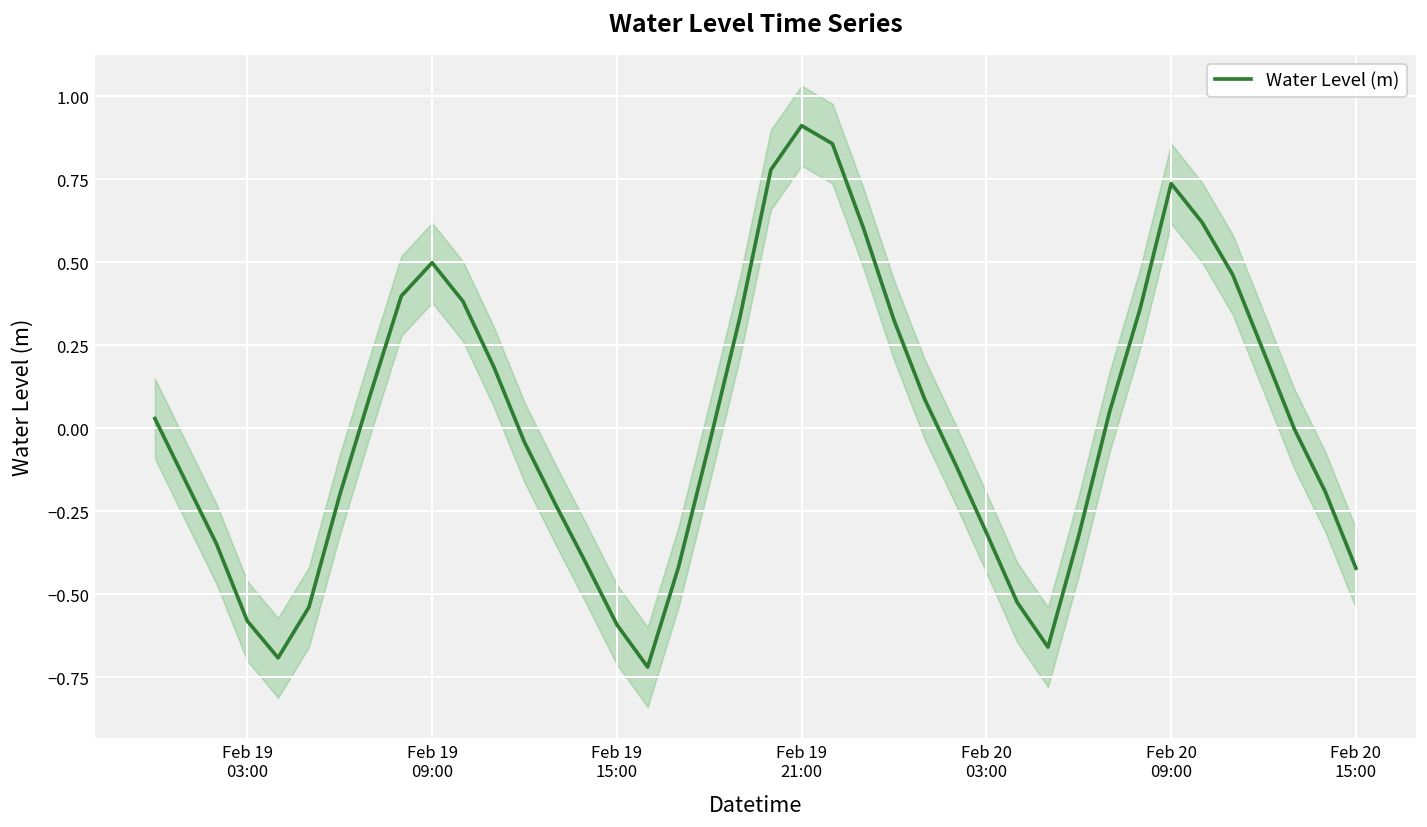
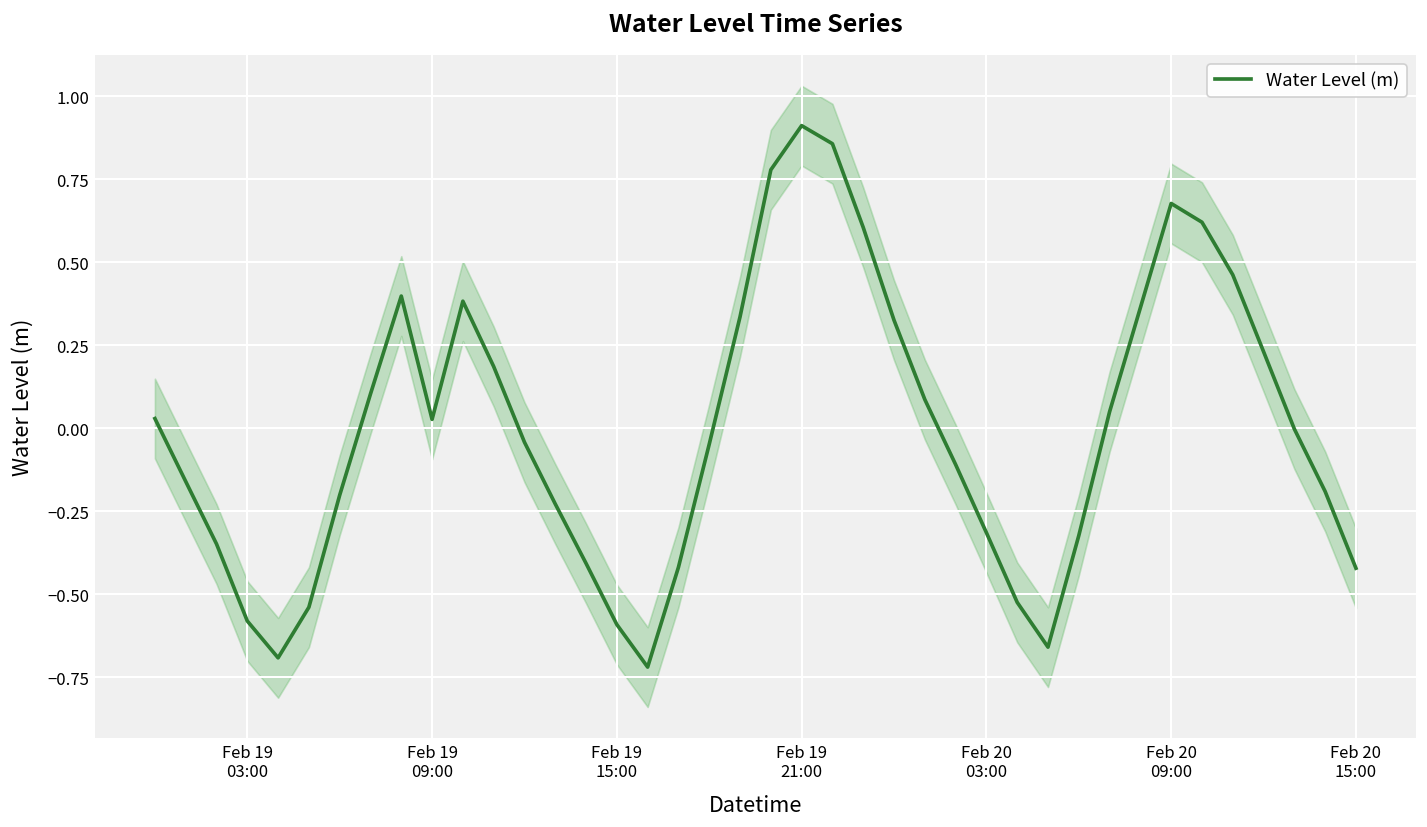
  {
    "Water Level (m)": {
      "Feb 19 03:00": -0.58,
-     "Feb 19 09:00": 0.50,
+     "Feb 19 09:00": 0.03,
      "Feb 19 15:00": -0.59,
      "Feb 19 21:00": 0.91,
      "Feb 20 03:00": -0.31,
-     "Feb 20 09:00": 0.74,
+     "Feb 20 09:00": 0.68,
      "Feb 20 15:00": -0.42
    }
  }
